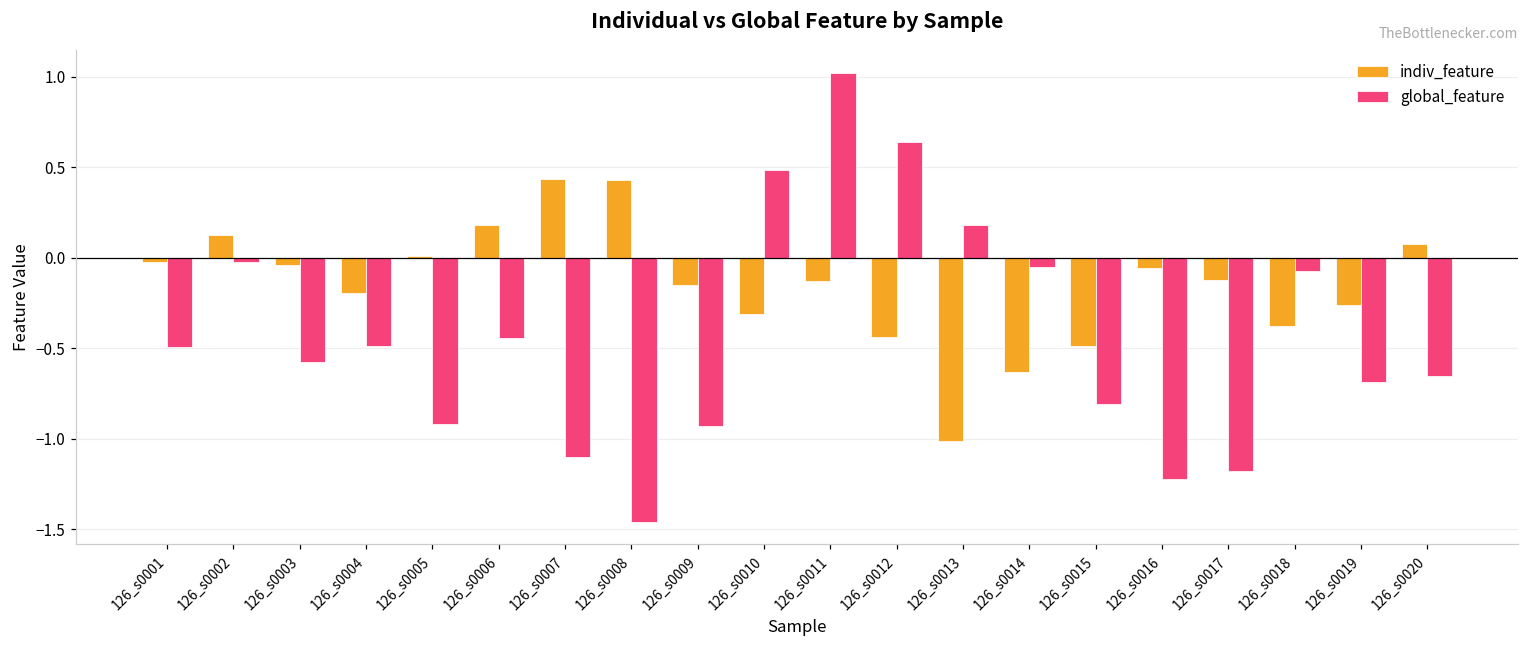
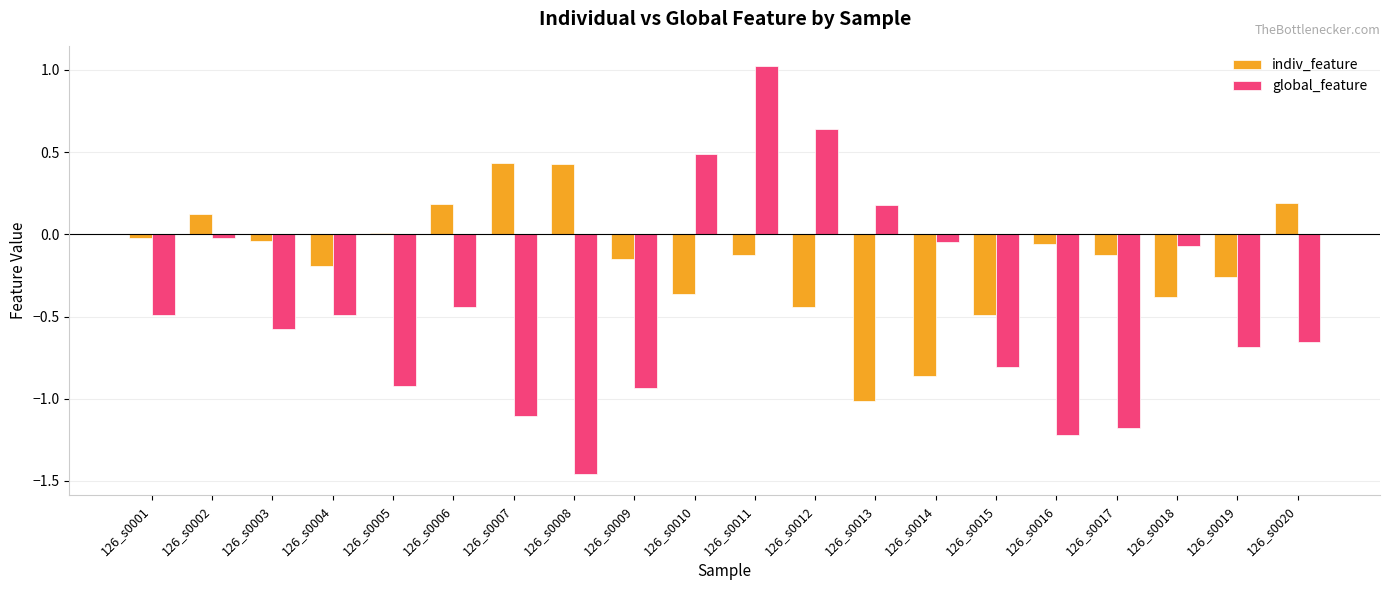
  {
    "indiv_feature": {
      "126_s0001": -0.02,
      "126_s0002": 0.12,
      "126_s0003": -0.04,
      "126_s0004": -0.19,
      "126_s0006": 0.18,
      "126_s0007": 0.44,
      "126_s0008": 0.43,
      "126_s0009": -0.15,
-     "126_s0010": -0.31,
+     "126_s0010": -0.36,
      "126_s0011": -0.13,
      "126_s0012": -0.44,
      "126_s0013": -1.01,
-     "126_s0014": -0.63,
+     "126_s0014": -0.86,
      "126_s0015": -0.49,
      "126_s0016": -0.06,
      "126_s0017": -0.12,
      "126_s0018": -0.38,
      "126_s0019": -0.26,
-     "126_s0020": 0.08
+     "126_s0020": 0.19
    },
    "global_feature": {
      "126_s0001": -0.49,
      "126_s0002": -0.02,
      "126_s0003": -0.58,
      "126_s0004": -0.49,
      "126_s0005": -0.92,
      "126_s0006": -0.44,
      "126_s0007": -1.10,
      "126_s0008": -1.46,
      "126_s0009": -0.93,
      "126_s0010": 0.49,
      "126_s0011": 1.02,
      "126_s0012": 0.64,
      "126_s0013": 0.18,
      "126_s0014": -0.05,
      "126_s0015": -0.81,
      "126_s0016": -1.22,
      "126_s0017": -1.18,
      "126_s0018": -0.07,
      "126_s0019": -0.69,
      "126_s0020": -0.65
    }
  }
